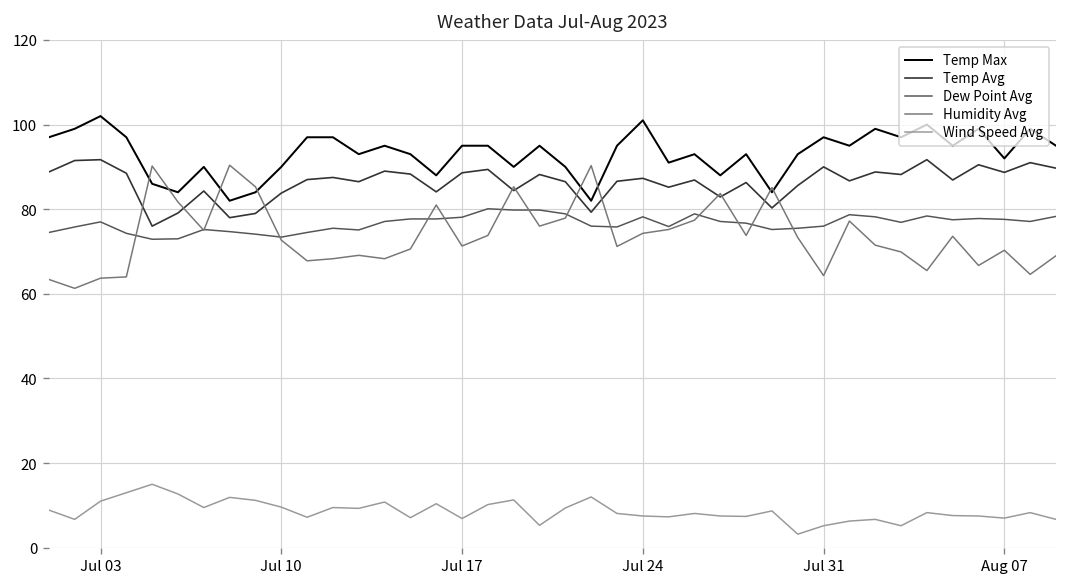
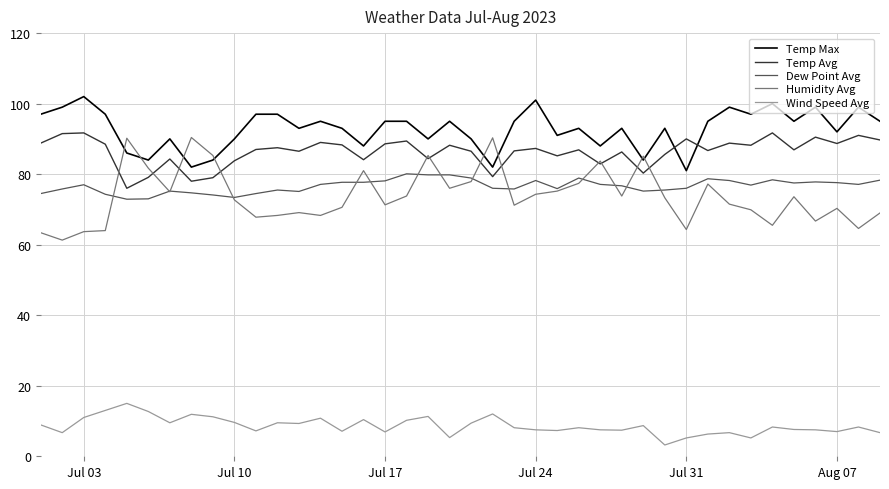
  {
    "Temp Max": {
      "Jul 03": 102,
      "Jul 10": 90,
      "Jul 17": 95,
      "Jul 24": 101,
-     "Jul 31": 97,
+     "Jul 31": 81,
      "Aug 07": 92
    }
  }
